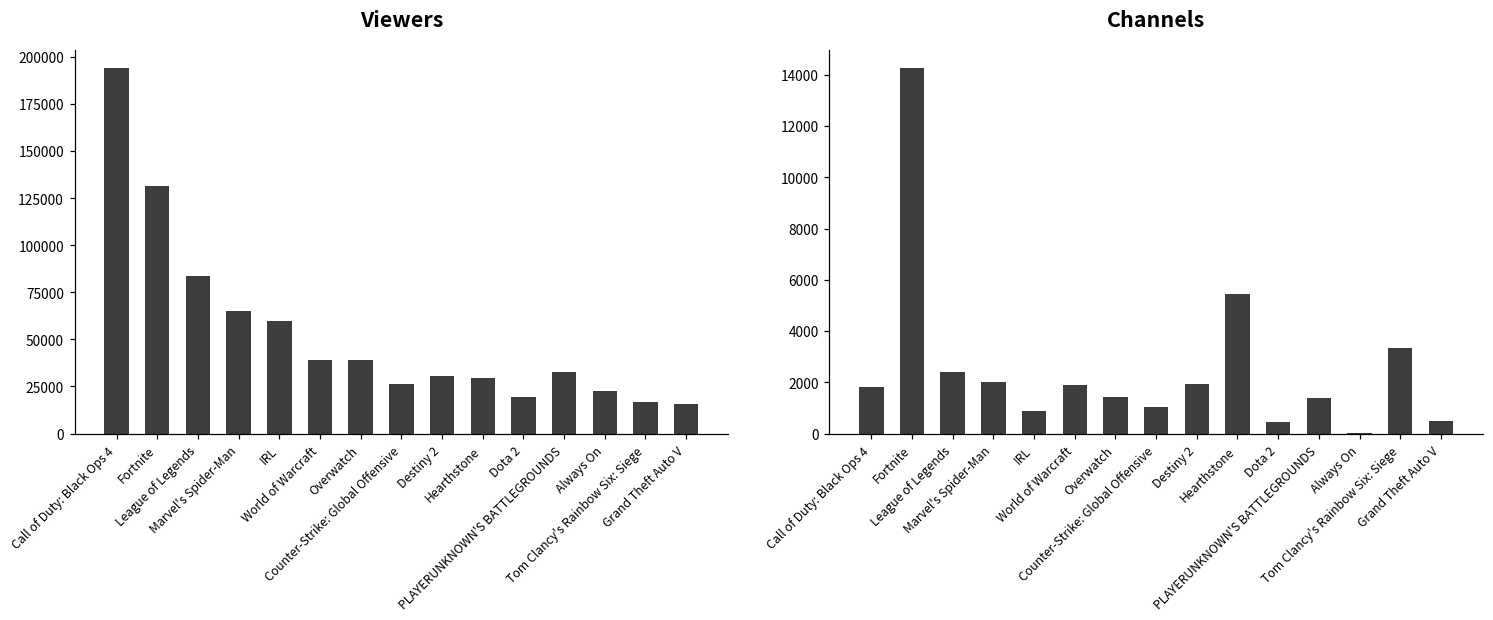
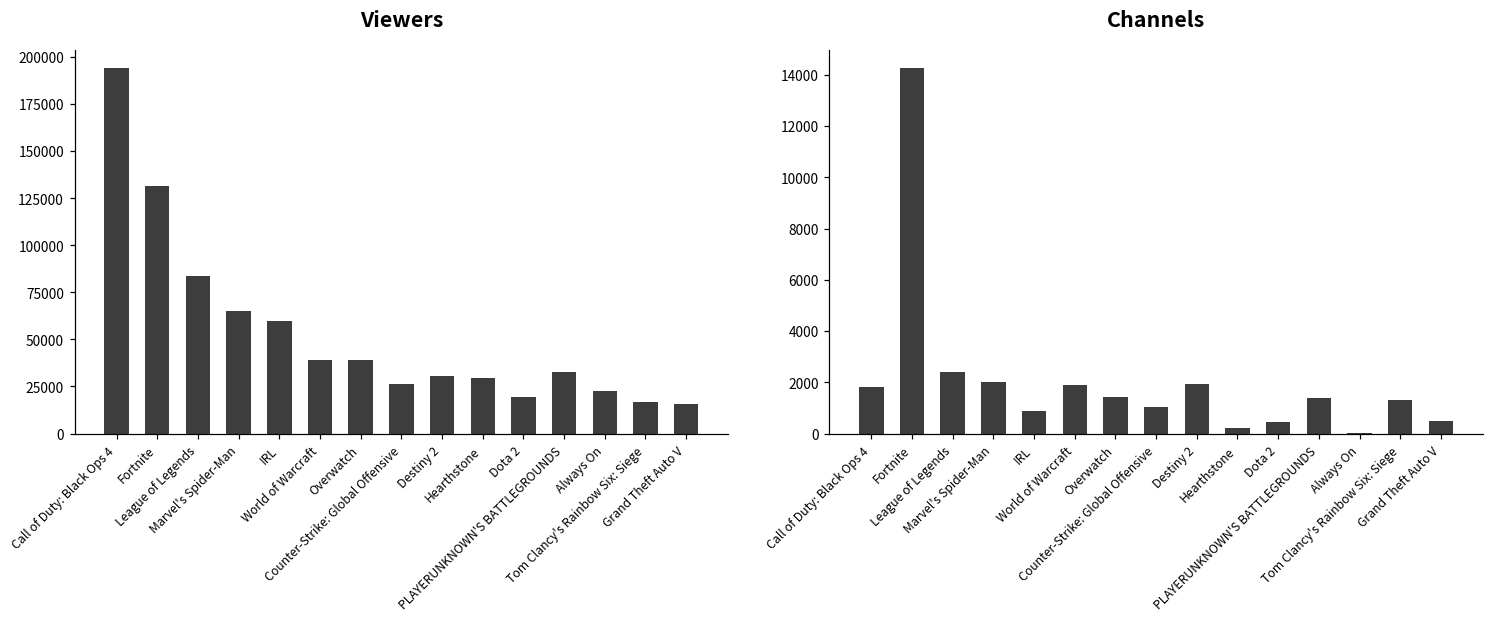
  {
    "Viewers": {
      "Call of Duty: Black Ops 4": 194000,
      "Fortnite": 131000,
      "League of Legends": 84000,
      "Marvel's Spider-Man": 65000,
      "IRL": 60000,
      "World of Warcraft": 39000,
      "Overwatch": 39000,
      "Counter-Strike: Global Offensive": 26000,
      "Destiny 2": 31000,
      "Hearthstone": 29000,
      "Dota 2": 20000,
      "PLAYERUNKNOWN'S BATTLEGROUNDS": 33000,
      "Always On": 22000,
      "Tom Clancy's Rainbow Six: Siege": 17000,
      "Grand Theft Auto V": 15000
    },
    "Channels": {
      "Call of Duty: Black Ops 4": 1800,
      "Fortnite": 14300,
      "League of Legends": 2400,
      "Marvel's Spider-Man": 2000,
      "IRL": 900,
      "World of Warcraft": 1900,
      "Overwatch": 1400,
      "Counter-Strike: Global Offensive": 1000,
      "Destiny 2": 1900,
-     "Hearthstone": 5500,
+     "Hearthstone": 200,
      "Dota 2": 500,
      "PLAYERUNKNOWN'S BATTLEGROUNDS": 1400,
-     "Tom Clancy's Rainbow Six: Siege": 3400,
+     "Tom Clancy's Rainbow Six: Siege": 1300,
      "Grand Theft Auto V": 500
    }
  }
